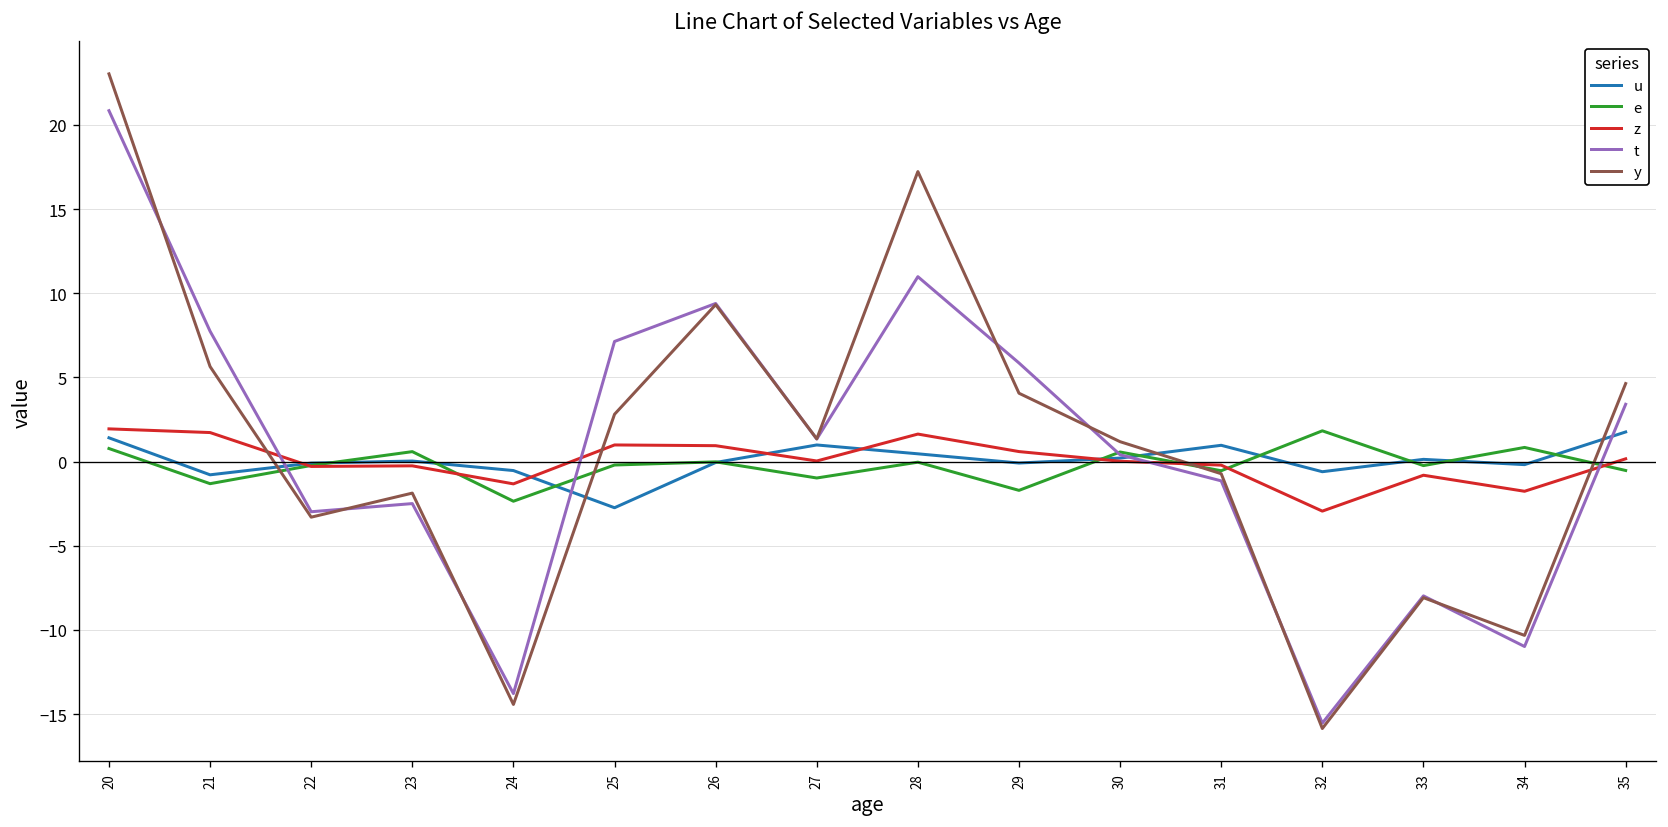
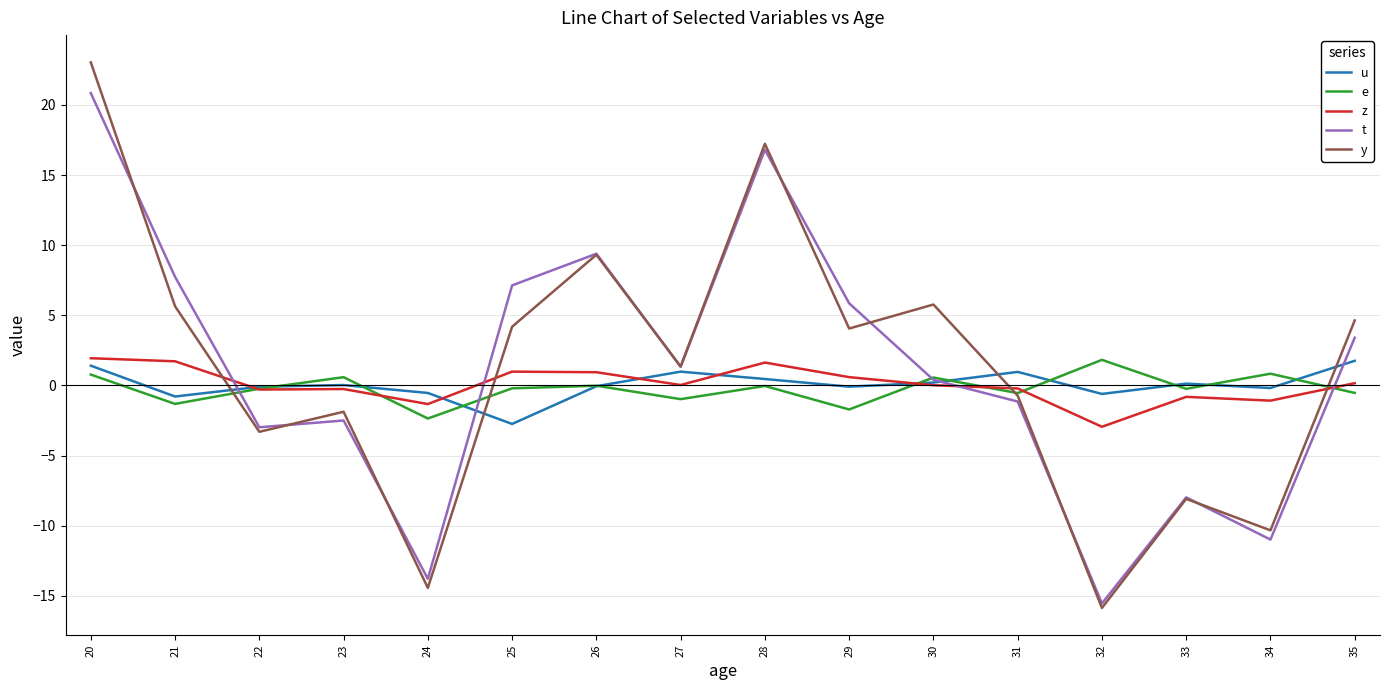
  {
    "u": {
      "20": 1.4,
      "21": -0.8,
      "23": 0.0,
      "24": -0.5,
      "25": -2.7,
      "27": 1.0,
      "28": 0.5,
      "29": -0.1,
      "30": 0.2,
      "31": 1.0,
      "32": -0.6,
      "33": 0.1,
      "34": -0.2,
      "35": 1.8
    },
    "e": {
      "20": 0.8,
      "21": -1.3,
      "23": 0.6,
      "24": -2.4,
      "25": -0.2,
      "27": -1.0,
      "28": 0.0,
      "29": -1.7,
      "32": 1.8,
      "33": -0.2,
      "34": 0.8,
      "35": -0.5
    },
    "z": {
      "20": 1.9,
      "21": 1.7,
      "23": -0.3,
      "24": -1.3,
      "25": 1.0,
      "26": 0.9,
      "27": 0.0,
      "28": 1.6,
      "29": 0.6,
      "30": 0.0,
      "31": -0.2,
      "32": -2.9,
      "33": -0.8,
-     "34": -1.8,
+     "34": -1.1,
      "35": 0.2
    },
    "t": {
      "20": 20.8,
      "21": 7.7,
      "22": -3.0,
      "23": -2.5,
      "24": -13.8,
      "25": 7.1,
-     "28": 11.0,
+     "28": 16.8,
      "29": 5.9,
      "31": -1.1,
      "32": -15.5,
      "34": -11.0,
      "35": 3.4
    },
    "y": {
      "20": 23.0,
      "21": 5.6,
      "22": -3.3,
      "23": -1.9,
      "24": -14.4,
-     "25": 2.8,
+     "25": 4.2,
      "28": 17.2,
      "29": 4.1,
-     "30": 1.2,
+     "30": 5.8,
      "32": -15.9,
      "34": -10.3,
      "35": 4.6
    }
  }
